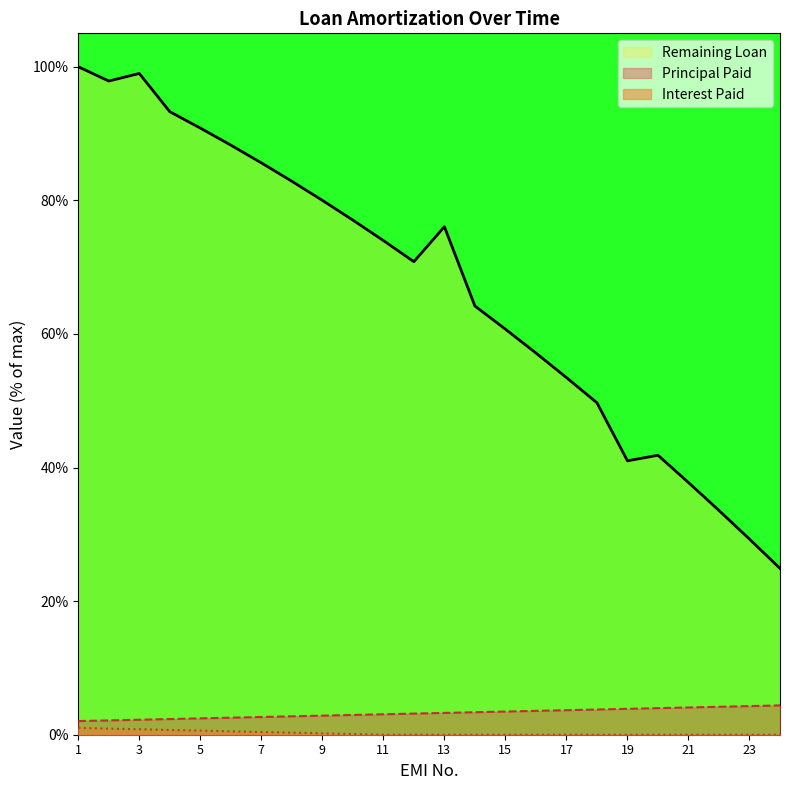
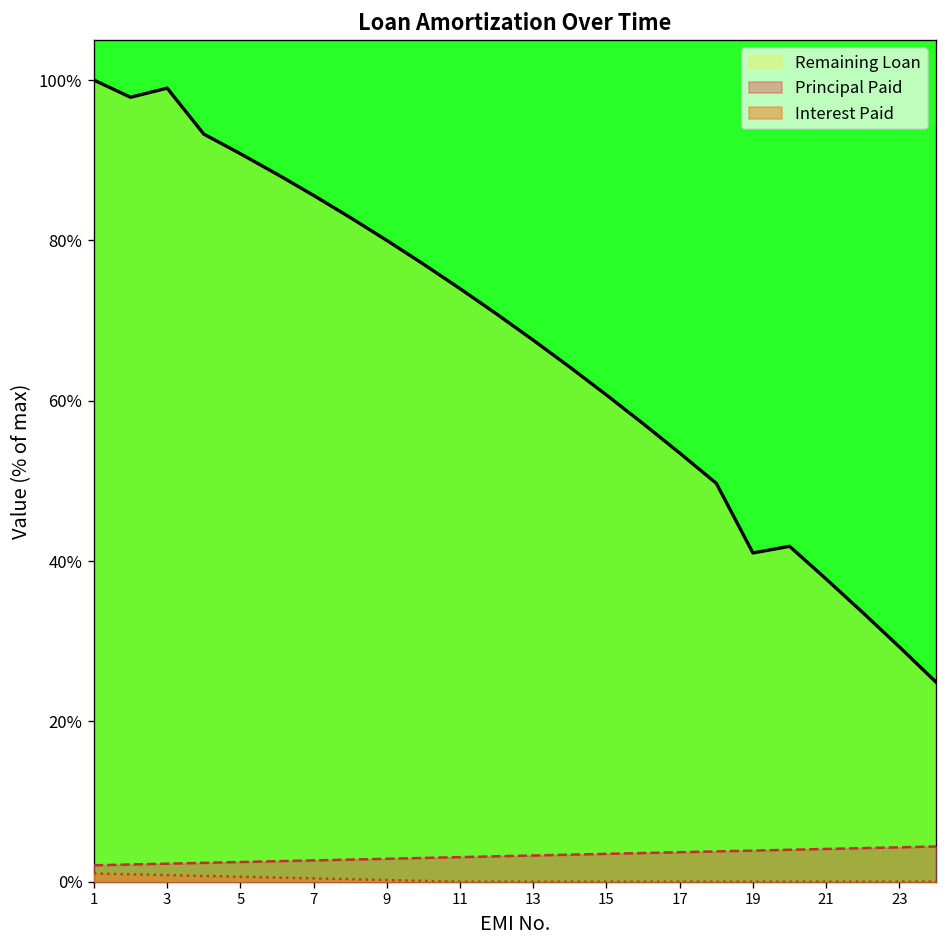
  {
    "Remaining Loan": {
      "1": "100%",
      "3": "99%",
      "5": "91%",
      "7": "86%",
      "9": "80%",
      "11": "74%",
-     "13": "76%",
+     "13": "68%",
      "15": "61%",
      "17": "53%",
      "19": "41%",
      "21": "38%",
      "23": "29%"
    }
  }
